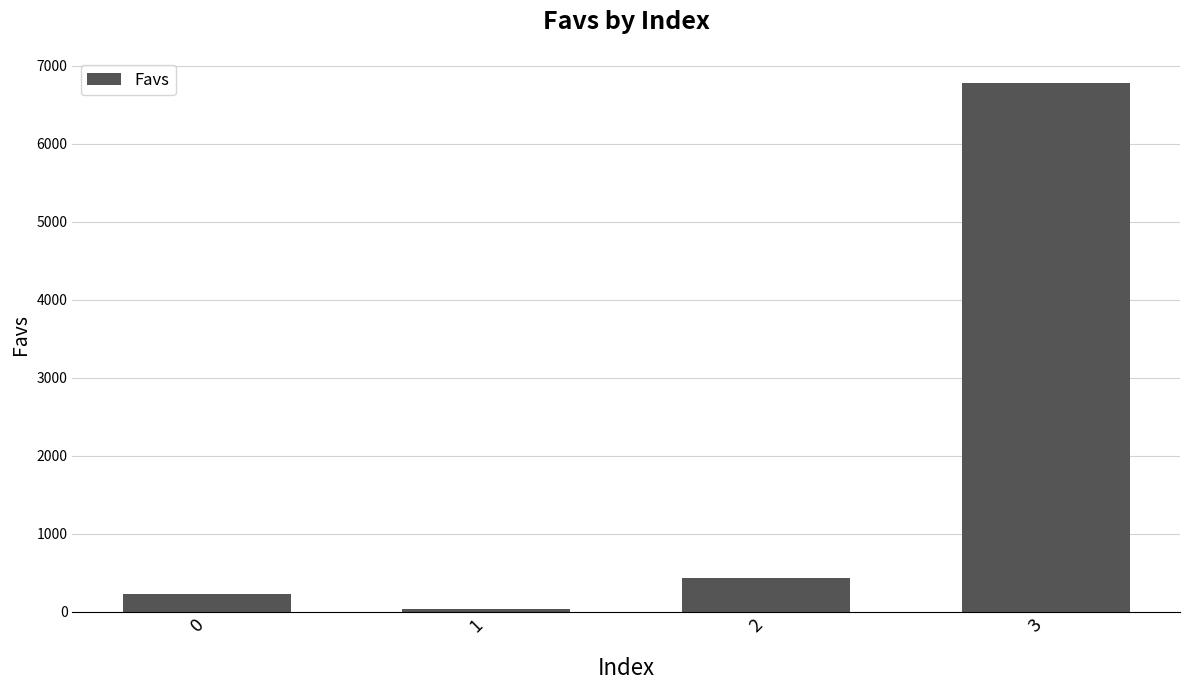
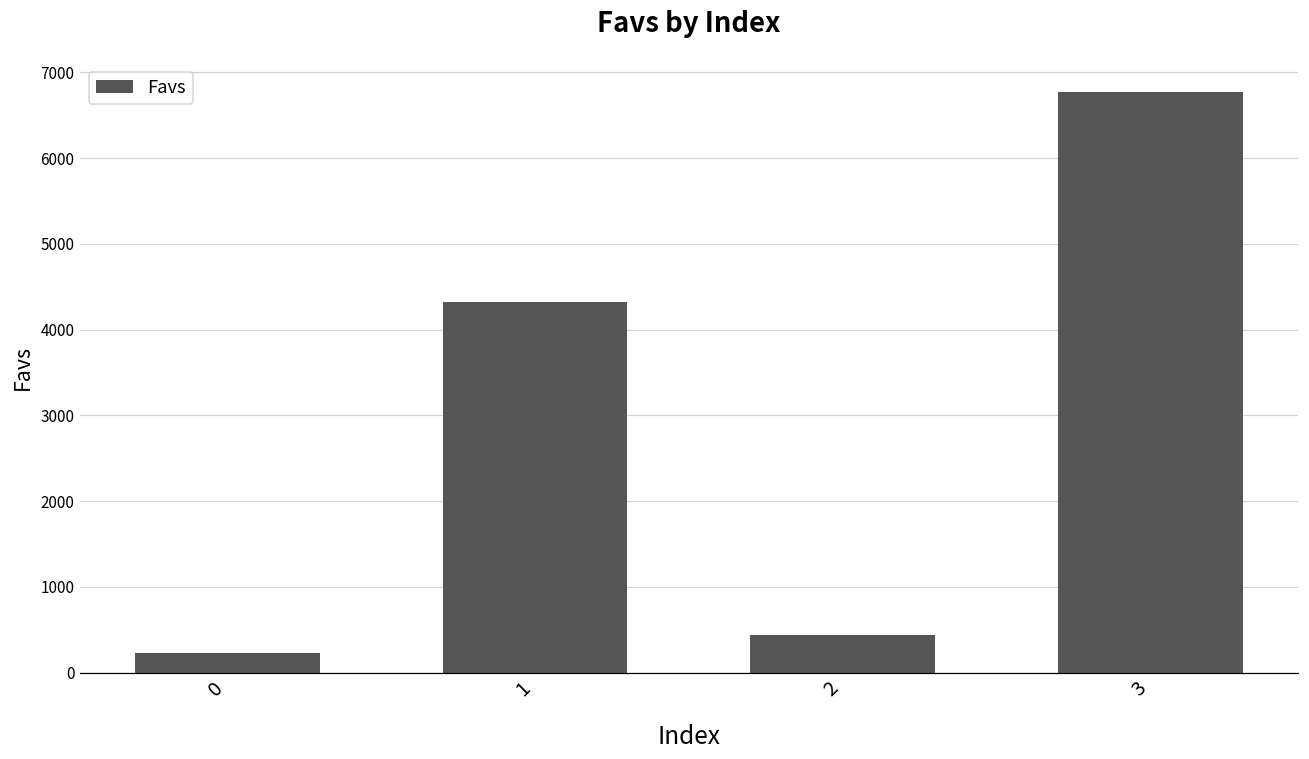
  {
    "0": 200,
-   "1": 0,
+   "1": 4300,
    "2": 400,
    "3": 6800
  }
